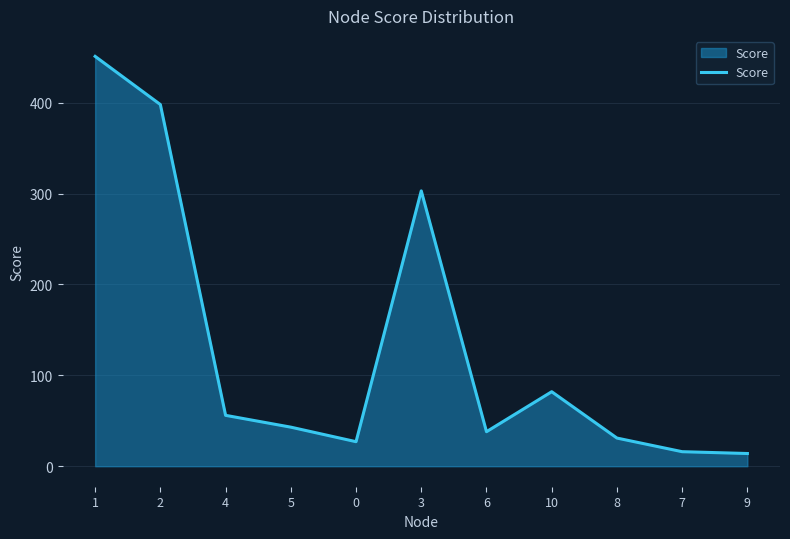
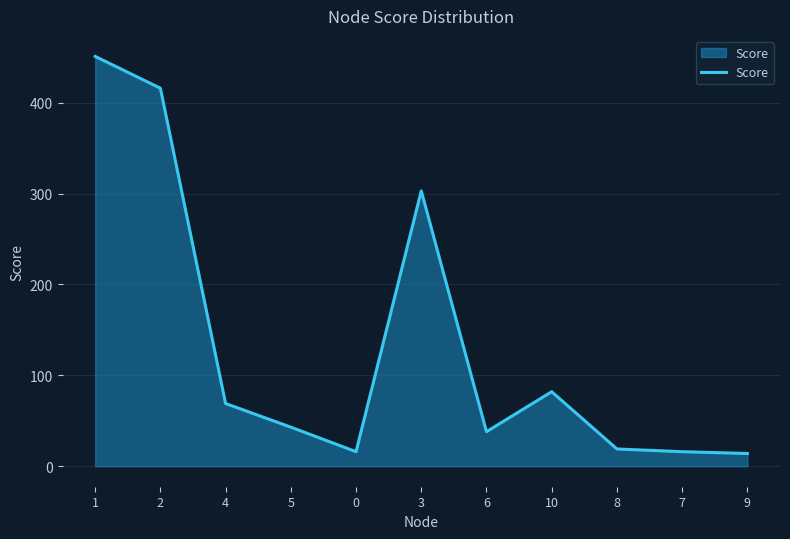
  {
    "1": 450,
-   "2": 400,
-   "4": 60,
+   "2": 420,
+   "4": 70,
    "5": 40,
-   "0": 30,
+   "0": 20,
    "3": 300,
    "6": 40,
    "10": 80,
-   "8": 30,
+   "8": 20,
    "7": 20,
    "9": 10
  }
